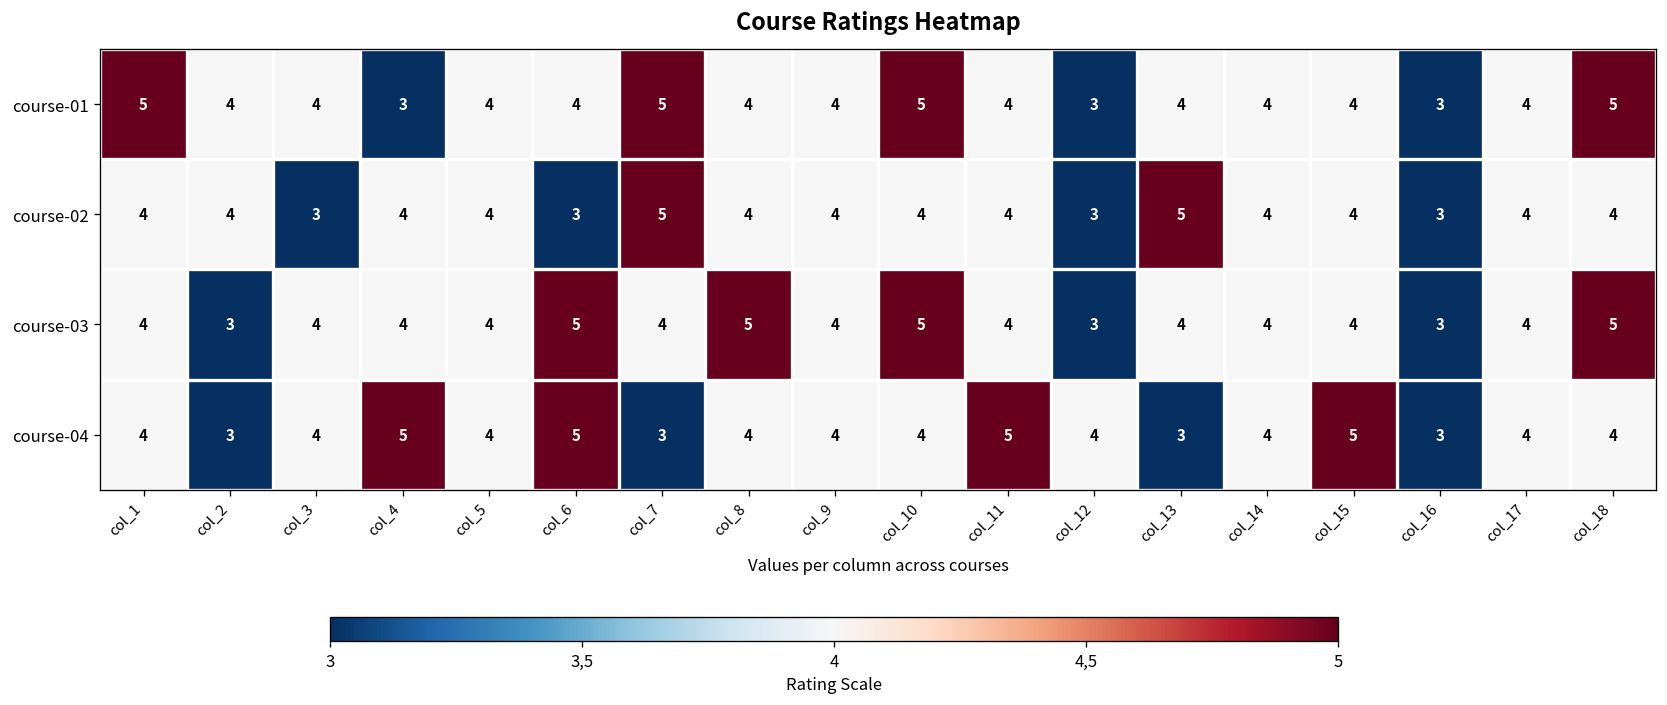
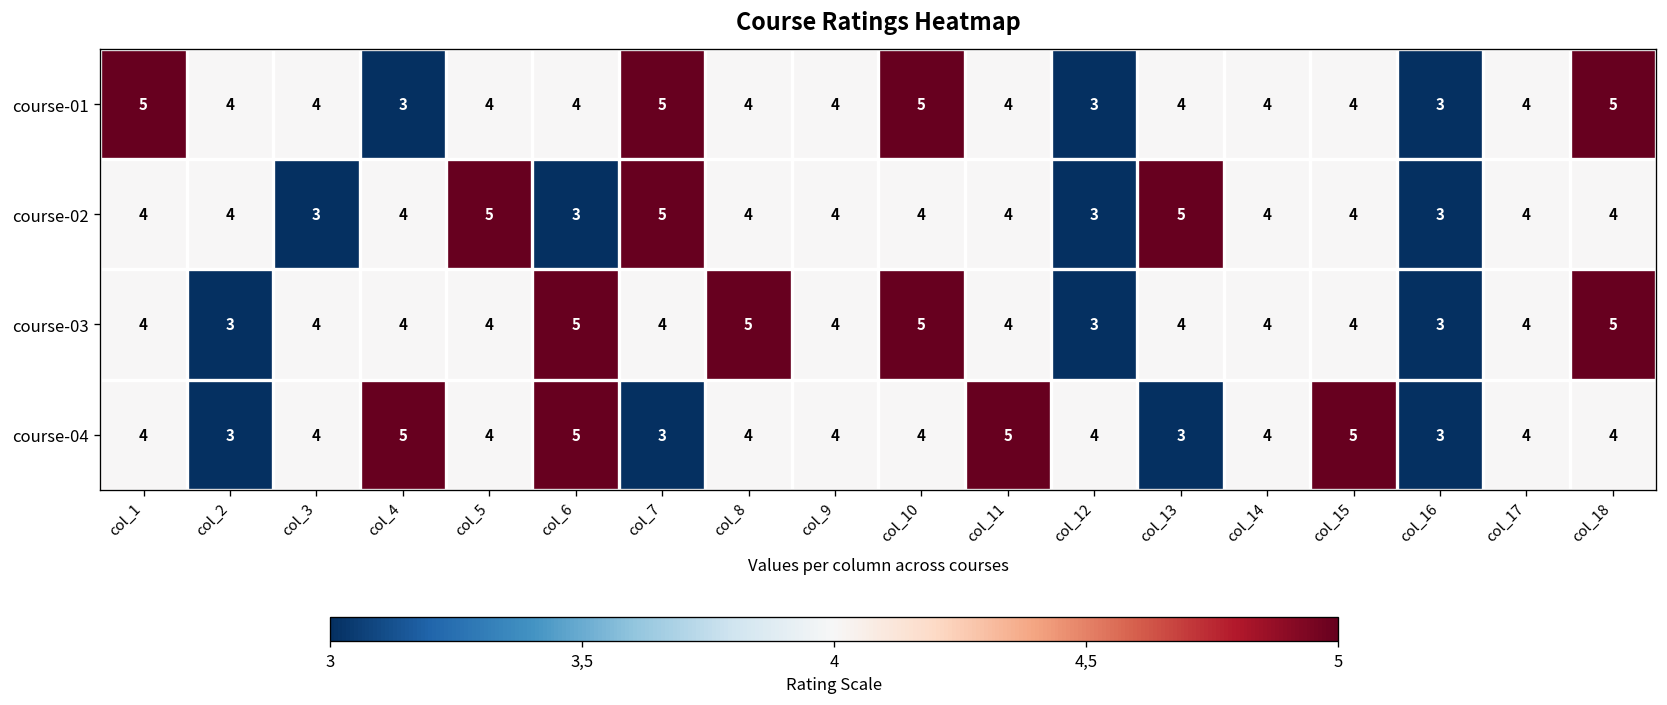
  {
    "course-01": {
      "col_1": 5,
      "col_2": 4,
      "col_3": 4,
      "col_4": 3,
      "col_5": 4,
      "col_6": 4,
      "col_7": 5,
      "col_8": 4,
      "col_9": 4,
      "col_10": 5,
      "col_11": 4,
      "col_12": 3,
      "col_13": 4,
      "col_14": 4,
      "col_15": 4,
      "col_16": 3,
      "col_17": 4,
      "col_18": 5
    },
    "course-02": {
      "col_1": 4,
      "col_2": 4,
      "col_3": 3,
      "col_4": 4,
-     "col_5": 4,
+     "col_5": 5,
      "col_6": 3,
      "col_7": 5,
      "col_8": 4,
      "col_9": 4,
      "col_10": 4,
      "col_11": 4,
      "col_12": 3,
      "col_13": 5,
      "col_14": 4,
      "col_15": 4,
      "col_16": 3,
      "col_17": 4,
      "col_18": 4
    },
    "course-03": {
      "col_1": 4,
      "col_2": 3,
      "col_3": 4,
      "col_4": 4,
      "col_5": 4,
      "col_6": 5,
      "col_7": 4,
      "col_8": 5,
      "col_9": 4,
      "col_10": 5,
      "col_11": 4,
      "col_12": 3,
      "col_13": 4,
      "col_14": 4,
      "col_15": 4,
      "col_16": 3,
      "col_17": 4,
      "col_18": 5
    },
    "course-04": {
      "col_1": 4,
      "col_2": 3,
      "col_3": 4,
      "col_4": 5,
      "col_5": 4,
      "col_6": 5,
      "col_7": 3,
      "col_8": 4,
      "col_9": 4,
      "col_10": 4,
      "col_11": 5,
      "col_12": 4,
      "col_13": 3,
      "col_14": 4,
      "col_15": 5,
      "col_16": 3,
      "col_17": 4,
      "col_18": 4
    }
  }
